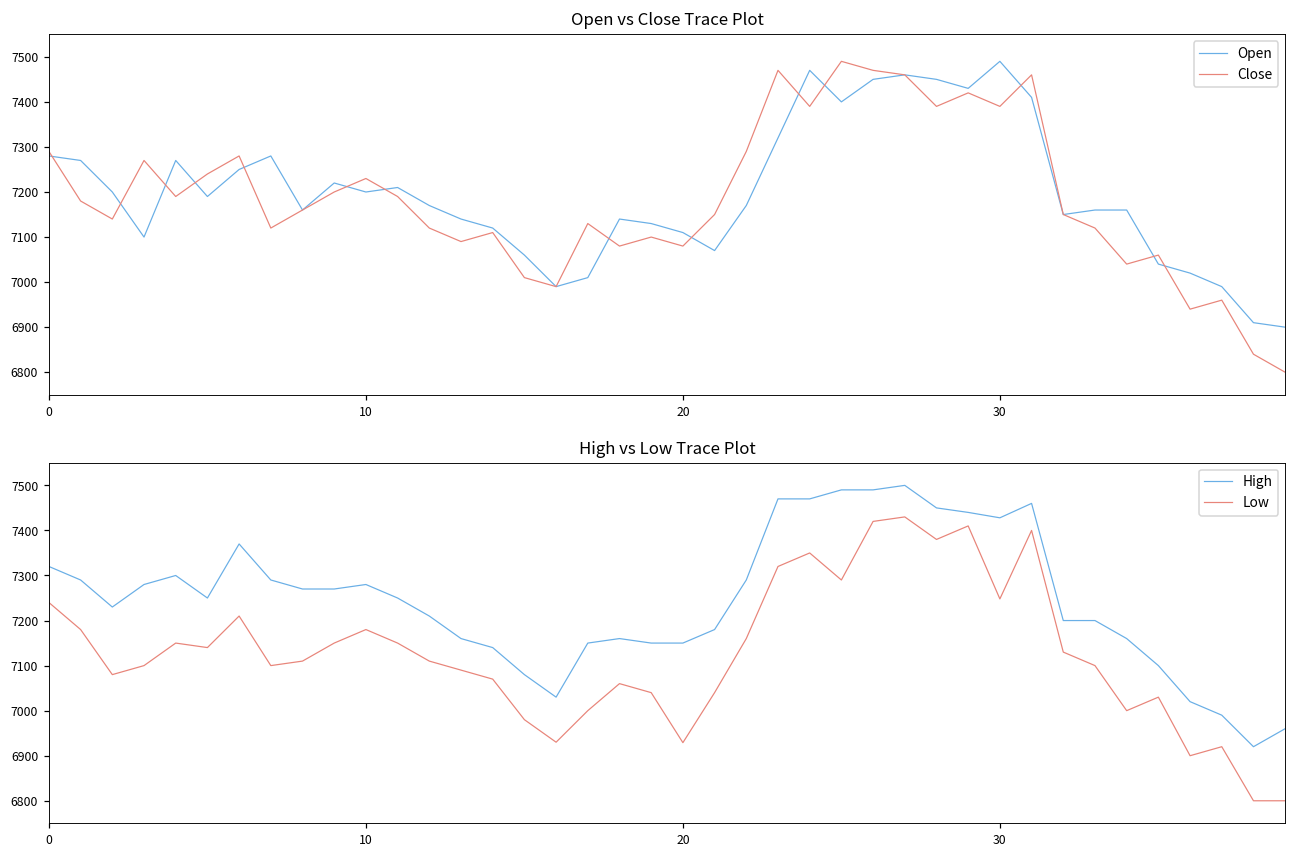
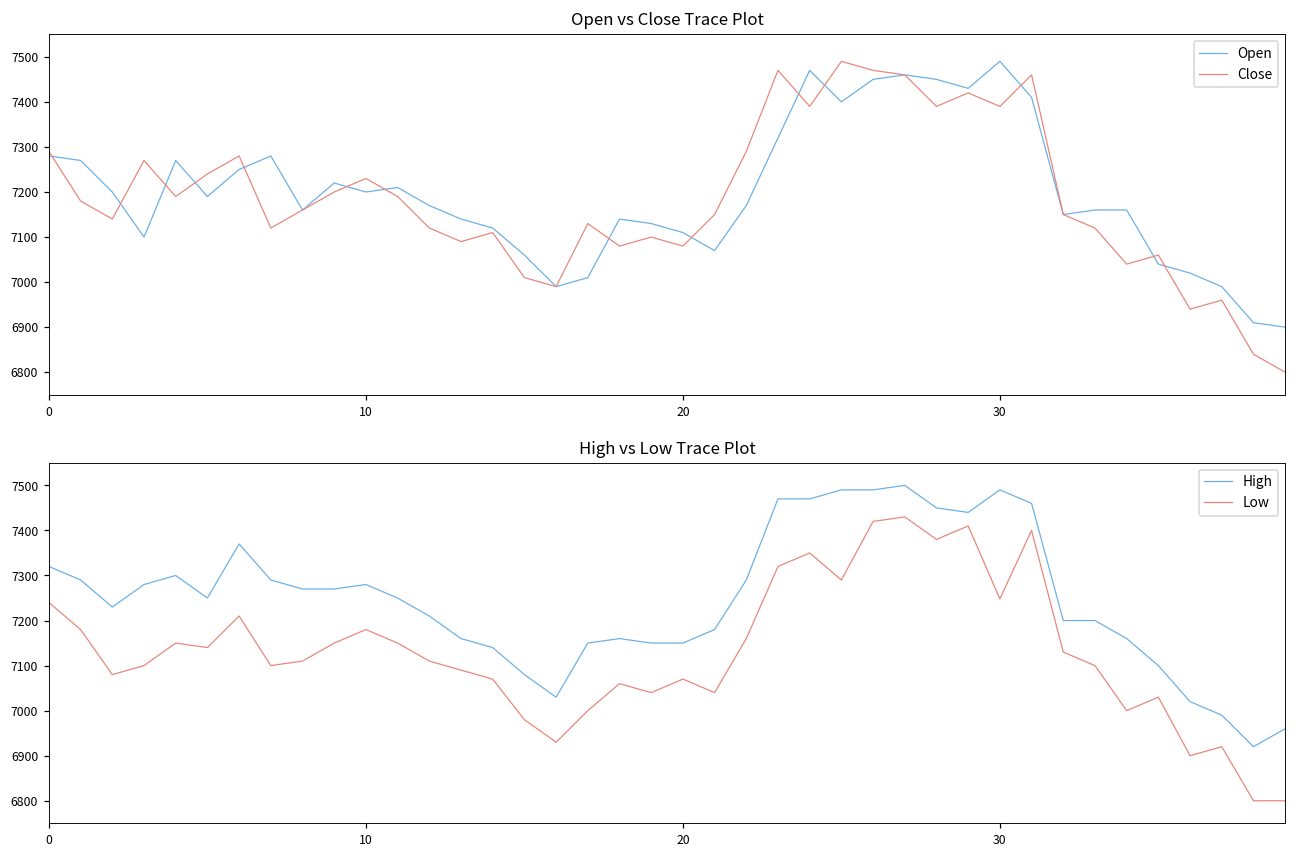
  {
    "Open vs Close Trace Plot": {
      "Open": {
        "0": 7280,
        "10": 7200,
        "20": 7110,
        "30": 7490
      },
      "Close": {
        "0": 7290,
        "10": 7230,
        "20": 7080,
        "30": 7390
      }
    },
    "High vs Low Trace Plot": {
      "High": {
        "0": 7320,
        "10": 7280,
        "20": 7150,
-       "30": 7430
+       "30": 7490
      },
      "Low": {
        "0": 7240,
        "10": 7180,
-       "20": 6930,
+       "20": 7070,
        "30": 7250
      }
    }
  }
